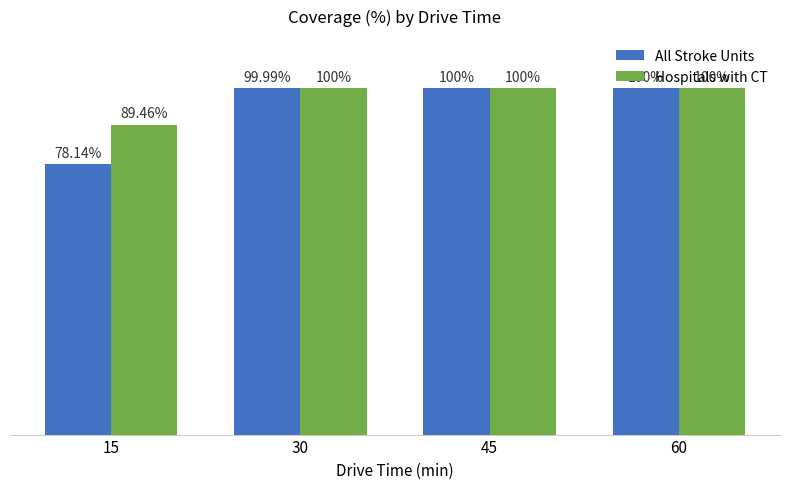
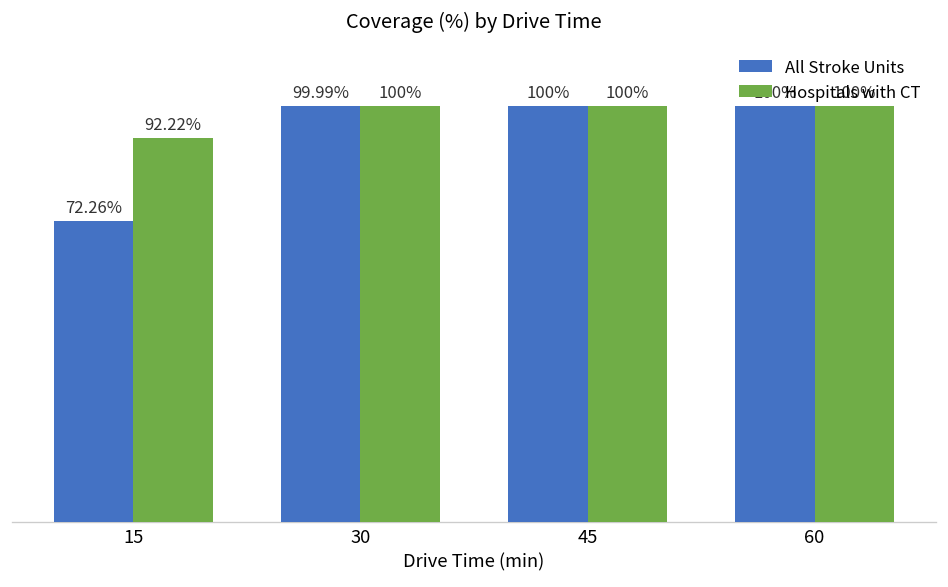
  {
    "All Stroke Units": {
-     "15": "78.14%",
+     "15": "72.26%",
      "30": "99.99%",
      "45": "100%",
      "60": "100%"
    },
    "Hospitals with CT": {
-     "15": "89.46%",
+     "15": "92.22%",
      "30": "100%",
      "45": "100%",
      "60": "100%"
    }
  }
